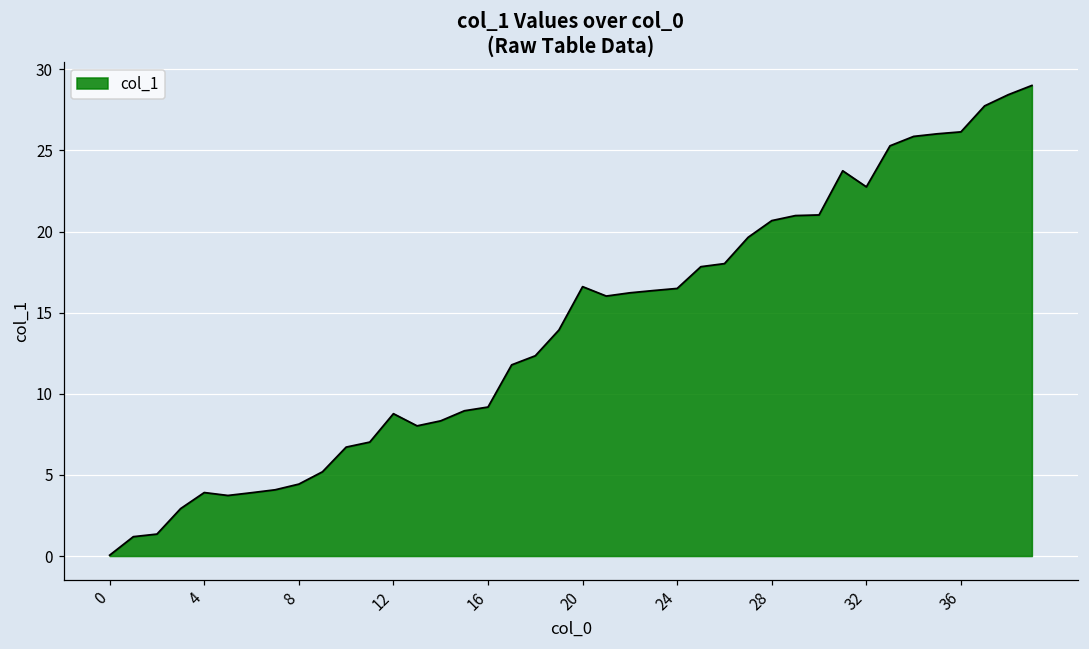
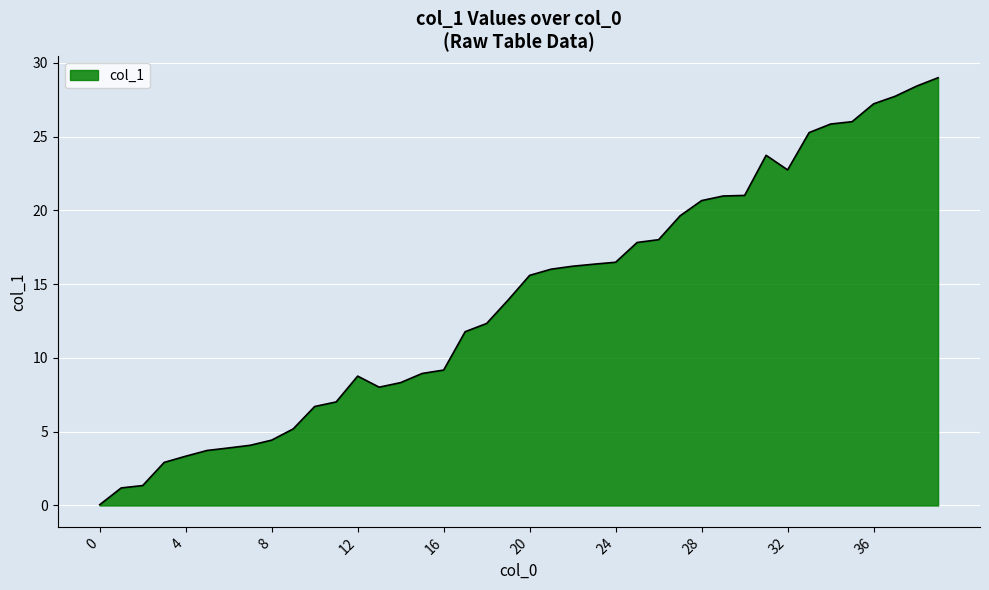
  {
    "0": 0.1,
-   "4": 3.9,
+   "4": 3.3,
    "8": 4.4,
    "12": 8.8,
    "16": 9.2,
-   "20": 16.6,
+   "20": 15.6,
    "24": 16.5,
    "28": 20.7,
    "32": 22.8,
-   "36": 26.1
+   "36": 27.2
  }
